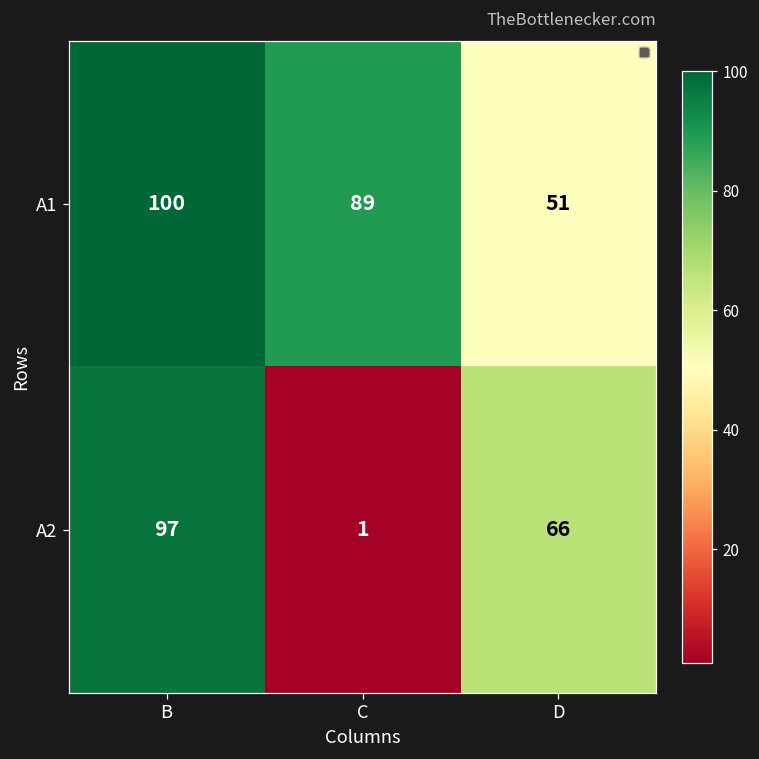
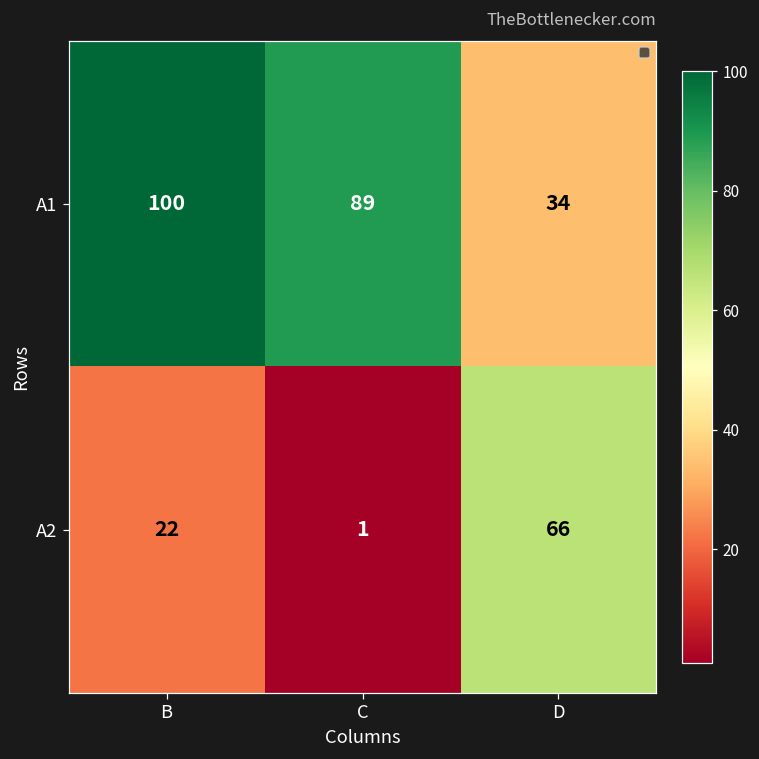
  {
    "A1": {
      "B": 100,
      "C": 89,
-     "D": 51
+     "D": 34
    },
    "A2": {
-     "B": 97,
+     "B": 22,
      "C": 1,
      "D": 66
    }
  }
